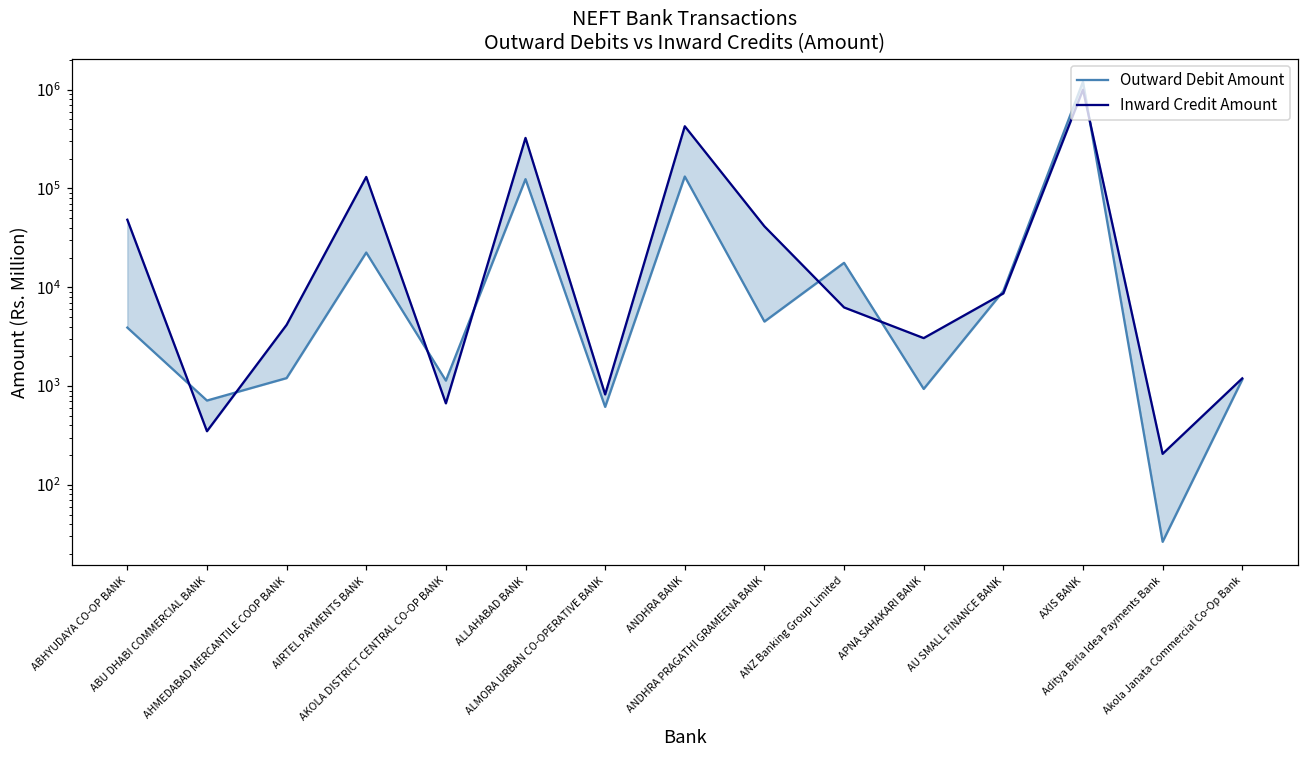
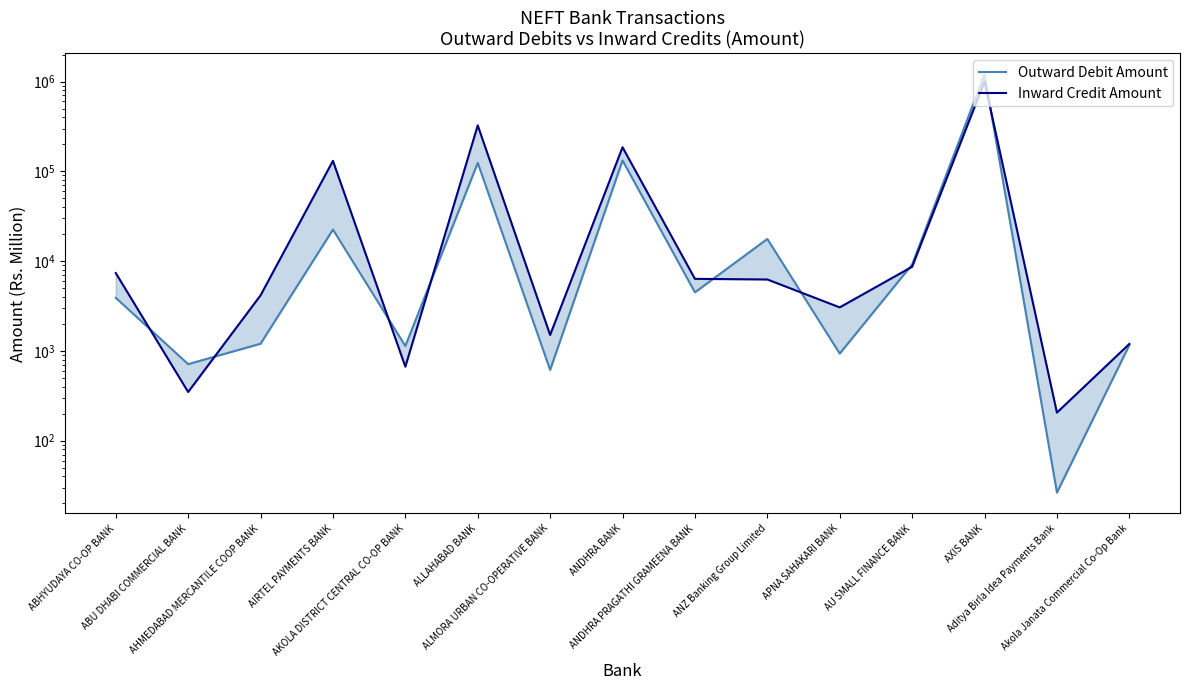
  {
    "Inward Credit Amount": {
-     "ABHYUDAYA CO-OP BANK": 50000,
+     "ABHYUDAYA CO-OP BANK": 7000,
      "ABU DHABI COMMERCIAL BANK": 350,
      "AKOLA DISTRICT CENTRAL CO-OP BANK": 700,
-     "ALMORA URBAN CO-OPERATIVE BANK": 800,
-     "ANDHRA BANK": 400000,
-     "ANDHRA PRAGATHI GRAMEENA BANK": 40000,
+     "ALMORA URBAN CO-OPERATIVE BANK": 1500,
+     "ANDHRA BANK": 190000,
+     "ANDHRA PRAGATHI GRAMEENA BANK": 6000,
      "ANZ Banking Group Limited": 6000
    }
  }
